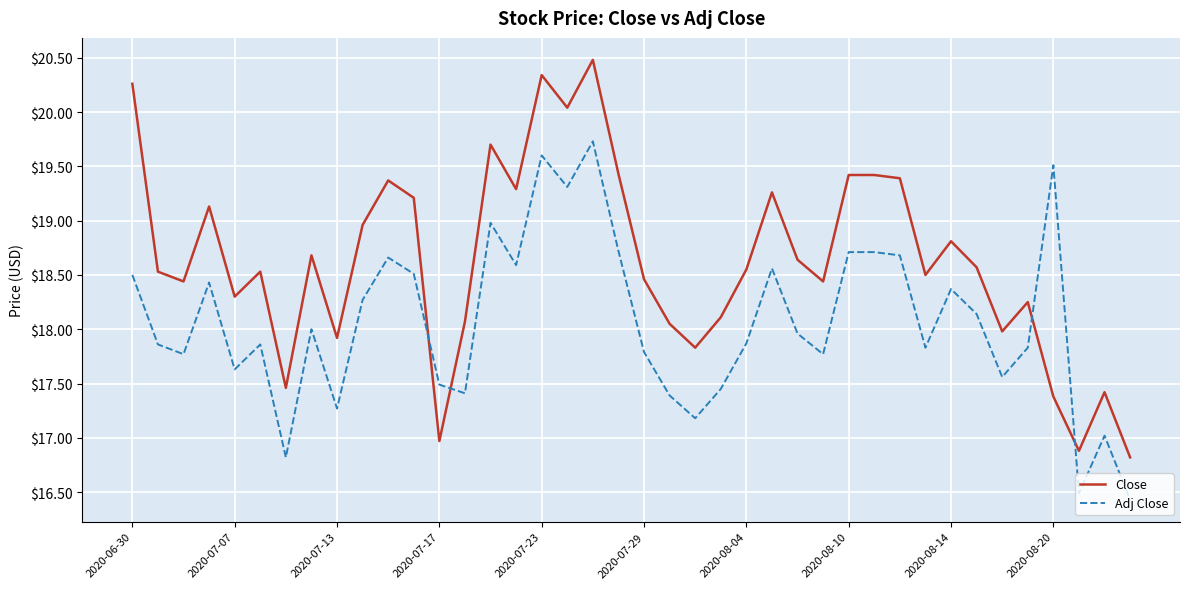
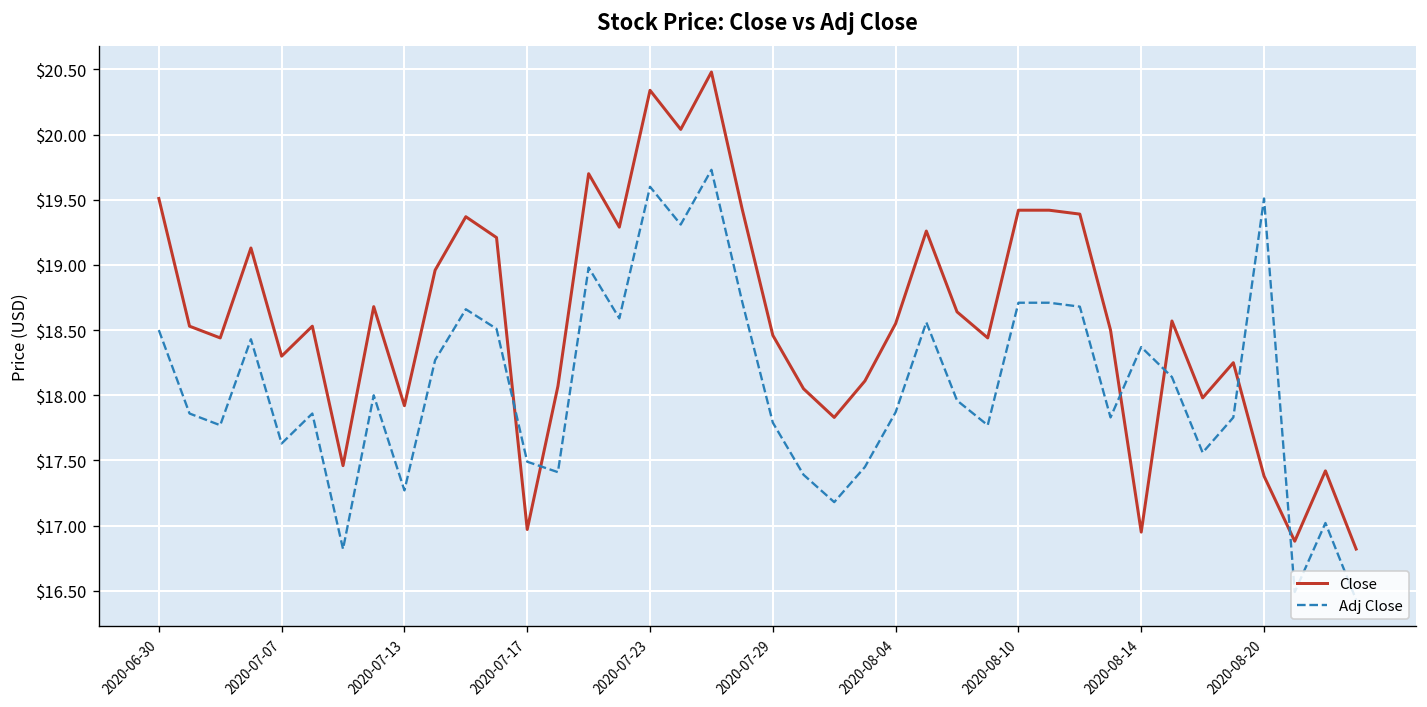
  {
    "Close": {
-     "2020-06-30": "$20.26",
+     "2020-06-30": "$19.51",
      "2020-07-07": "$18.30",
      "2020-07-13": "$17.92",
      "2020-07-17": "$16.97",
      "2020-07-23": "$20.34",
      "2020-07-29": "$18.46",
      "2020-08-04": "$18.55",
      "2020-08-10": "$19.42",
-     "2020-08-14": "$18.81",
+     "2020-08-14": "$16.95",
      "2020-08-20": "$17.38"
    },
    "Adj Close": {
      "2020-06-30": "$18.50",
      "2020-07-07": "$17.63",
      "2020-07-13": "$17.27",
      "2020-07-17": "$17.49",
      "2020-07-23": "$19.60",
      "2020-07-29": "$17.79",
      "2020-08-04": "$17.87",
      "2020-08-10": "$18.71",
      "2020-08-14": "$18.37",
      "2020-08-20": "$19.51"
    }
  }
